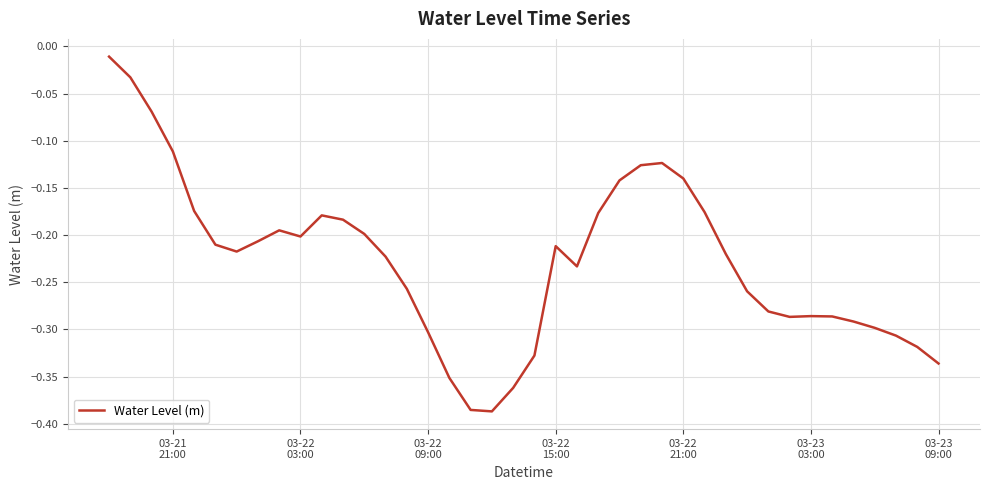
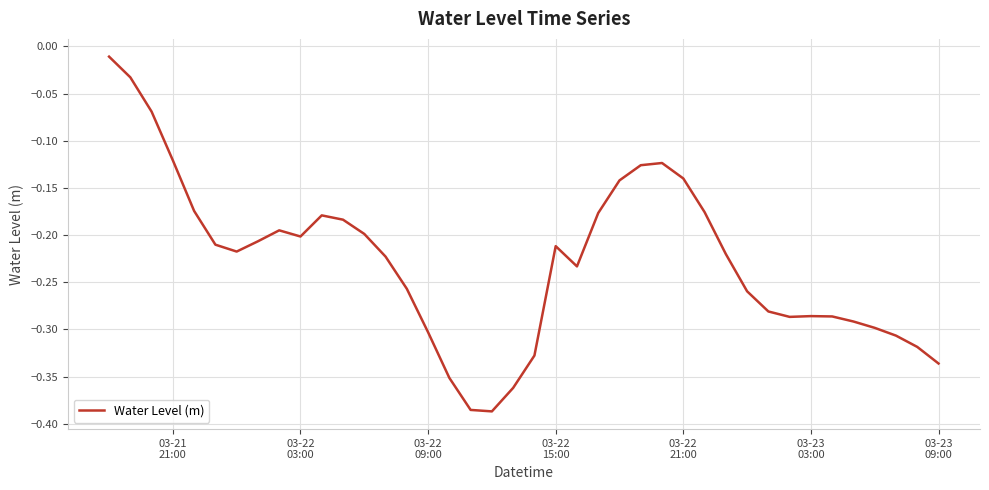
  {
-   "03-21 21:00": -0.11,
+   "03-21 21:00": -0.12,
    "03-22 03:00": -0.20,
    "03-22 09:00": -0.30,
    "03-22 15:00": -0.21,
    "03-22 21:00": -0.14,
    "03-23 03:00": -0.29,
    "03-23 09:00": -0.34
  }
